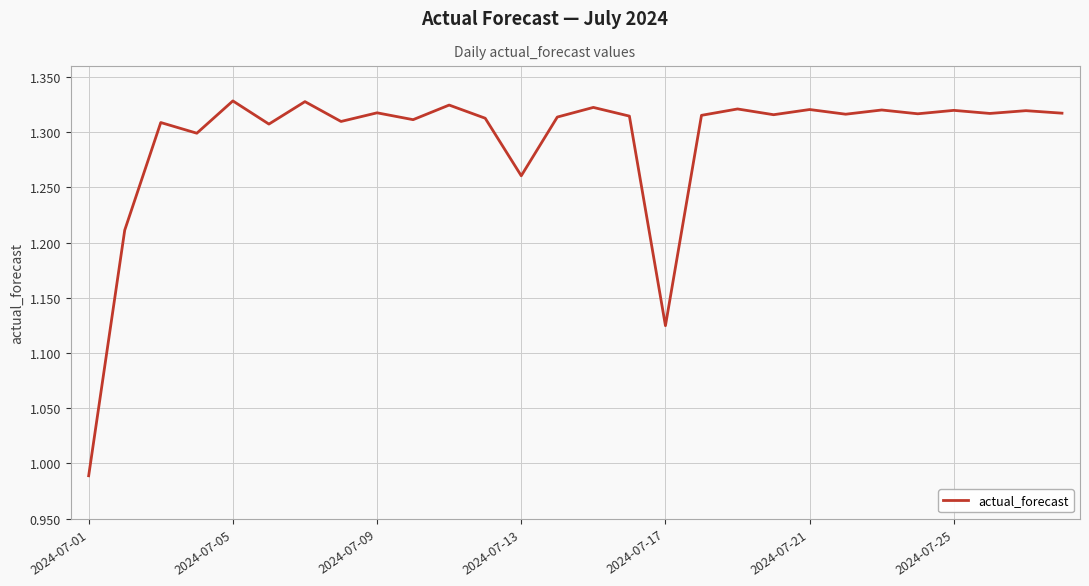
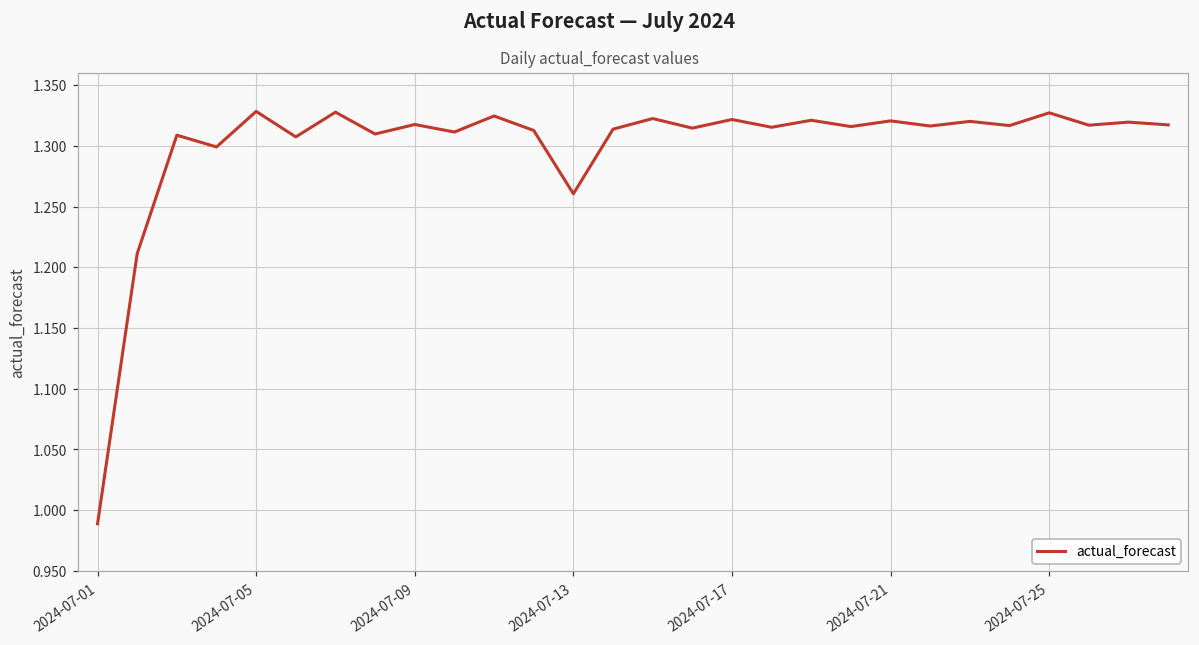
  {
    "2024-07-01": 0.989,
    "2024-07-05": 1.328,
    "2024-07-09": 1.318,
    "2024-07-13": 1.261,
-   "2024-07-17": 1.125,
+   "2024-07-17": 1.322,
    "2024-07-21": 1.321,
-   "2024-07-25": 1.320
+   "2024-07-25": 1.327
  }
